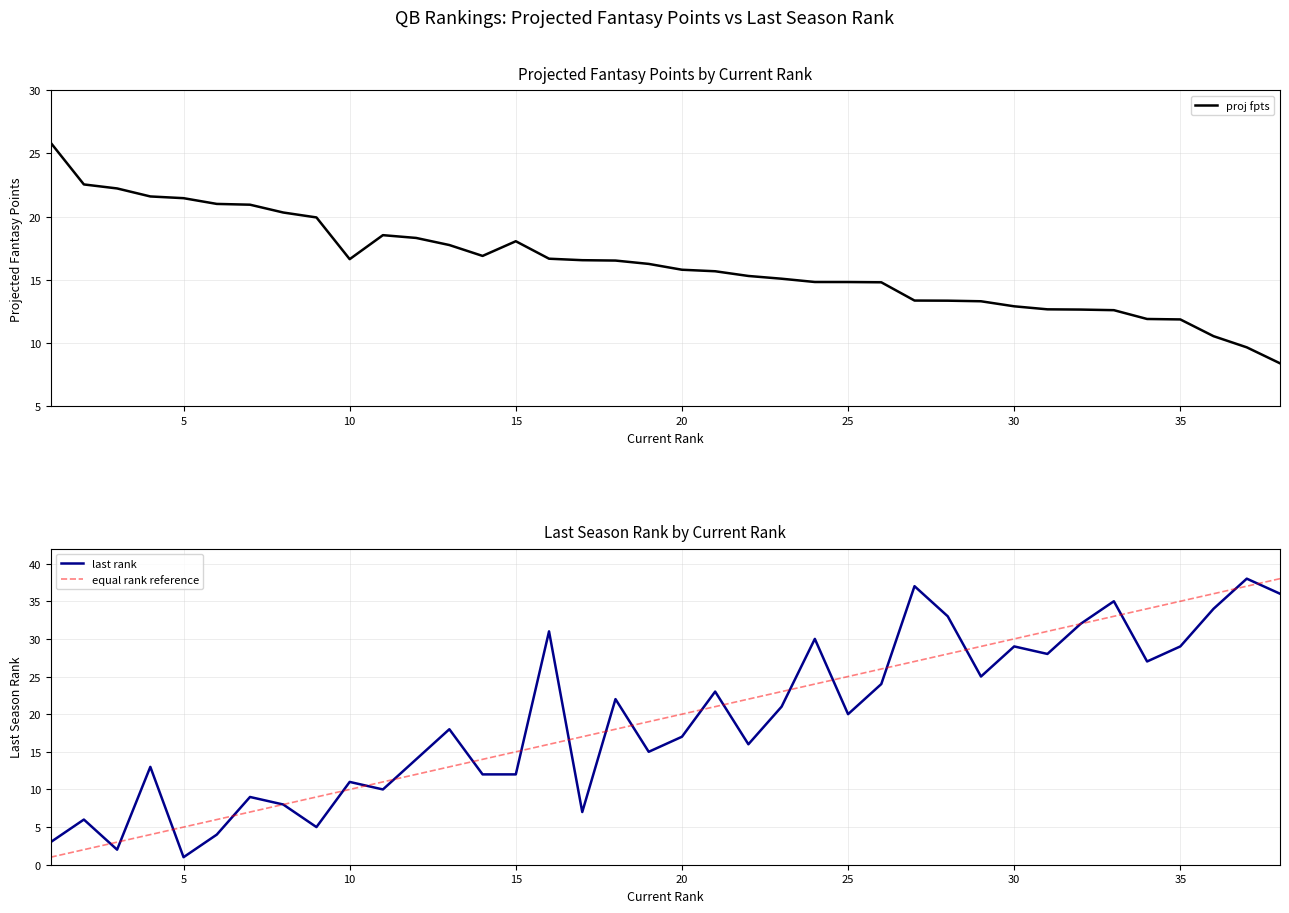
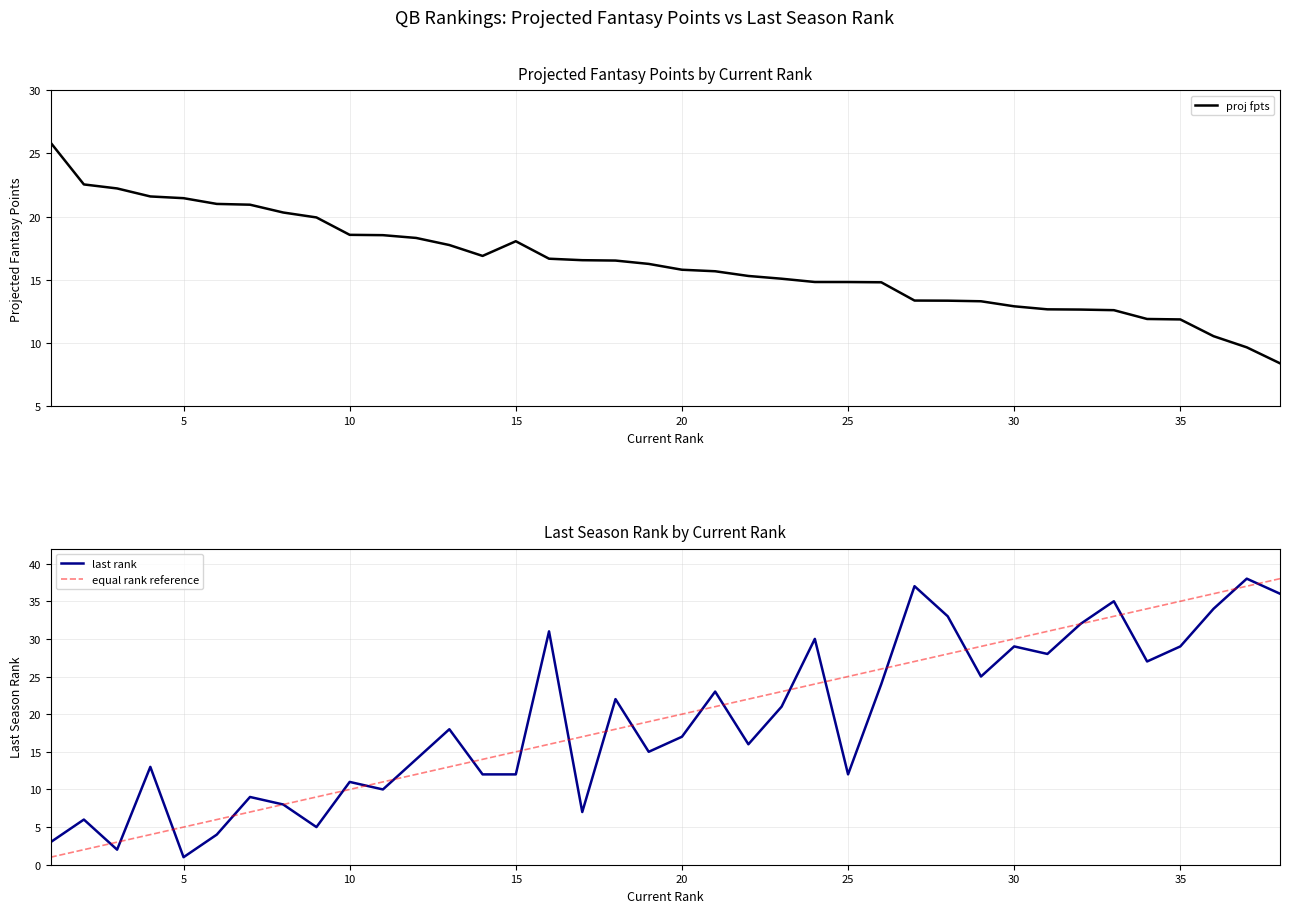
  {
    "Projected Fantasy Points by Current Rank": {
      "5": 21.5,
-     "10": 16.6,
+     "10": 18.6,
      "15": 18.1,
      "20": 15.8,
      "25": 14.8,
      "30": 12.9,
      "35": 11.9
    },
    "Last Season Rank by Current Rank": {
      "5": 1,
      "10": 11,
      "15": 12,
      "20": 17,
-     "25": 20,
+     "25": 12,
      "30": 29,
      "35": 29
    }
  }
